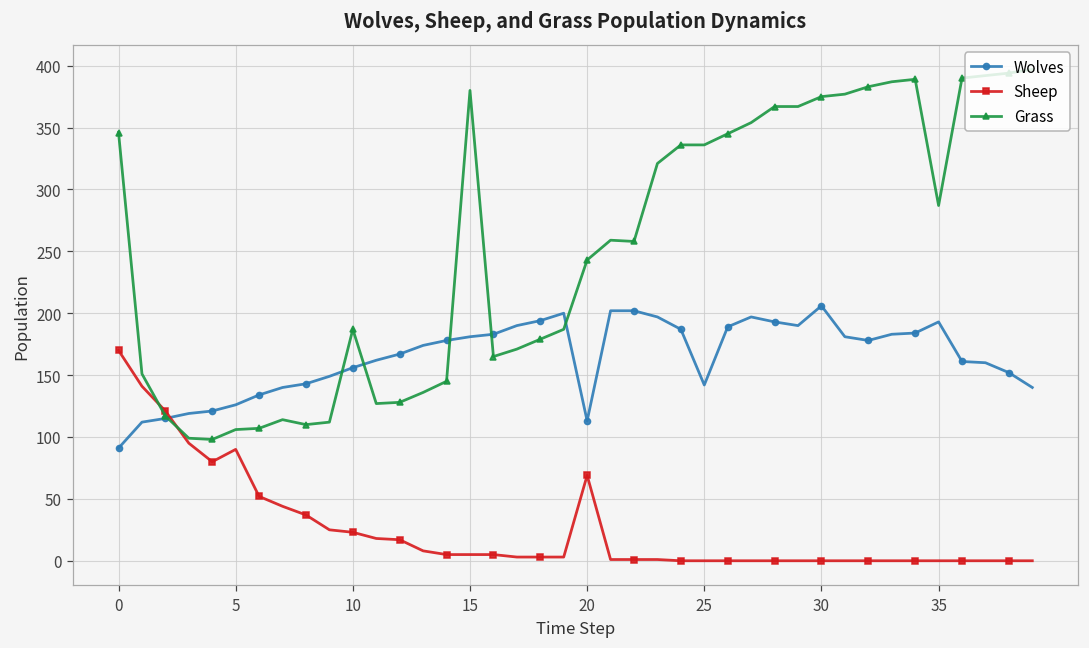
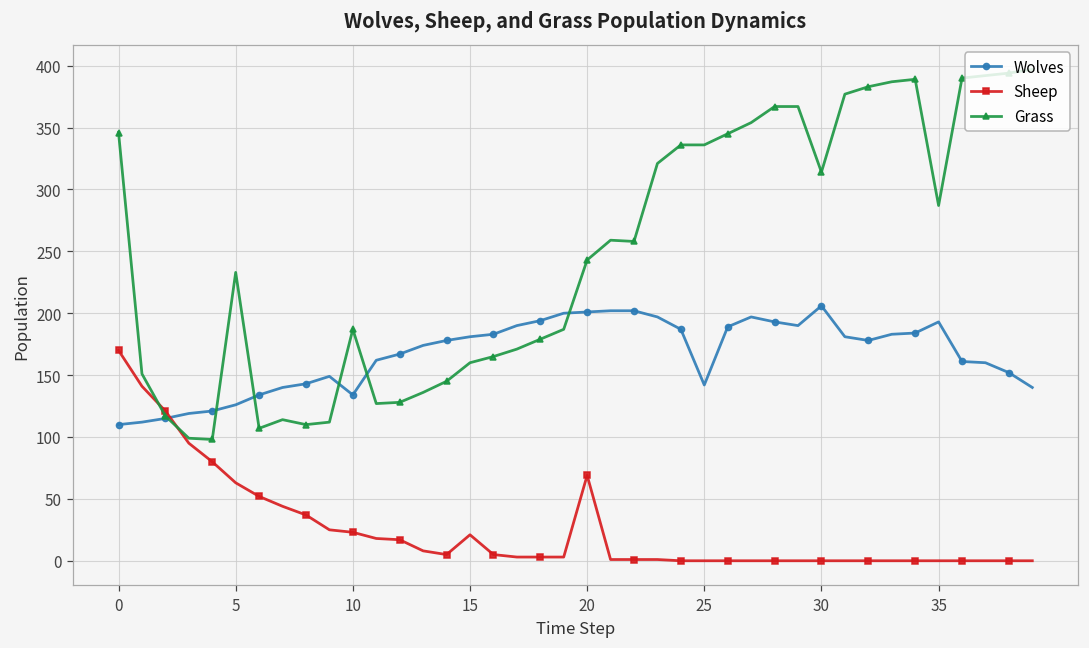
  {
    "Wolves": {
-     "0": 91,
+     "0": 110,
      "5": 126,
-     "10": 156,
+     "10": 134,
      "15": 181,
-     "20": 113,
+     "20": 201,
      "25": 142,
      "30": 206,
      "35": 193
    },
    "Sheep": {
      "0": 170,
-     "5": 90,
+     "5": 63,
      "10": 23,
-     "15": 5,
+     "15": 21,
      "20": 69,
      "25": 0,
      "30": 0,
      "35": 0
    },
    "Grass": {
      "0": 346,
-     "5": 106,
+     "5": 233,
      "10": 187,
-     "15": 380,
+     "15": 160,
      "20": 243,
      "25": 336,
-     "30": 375,
+     "30": 314,
      "35": 287
    }
  }
